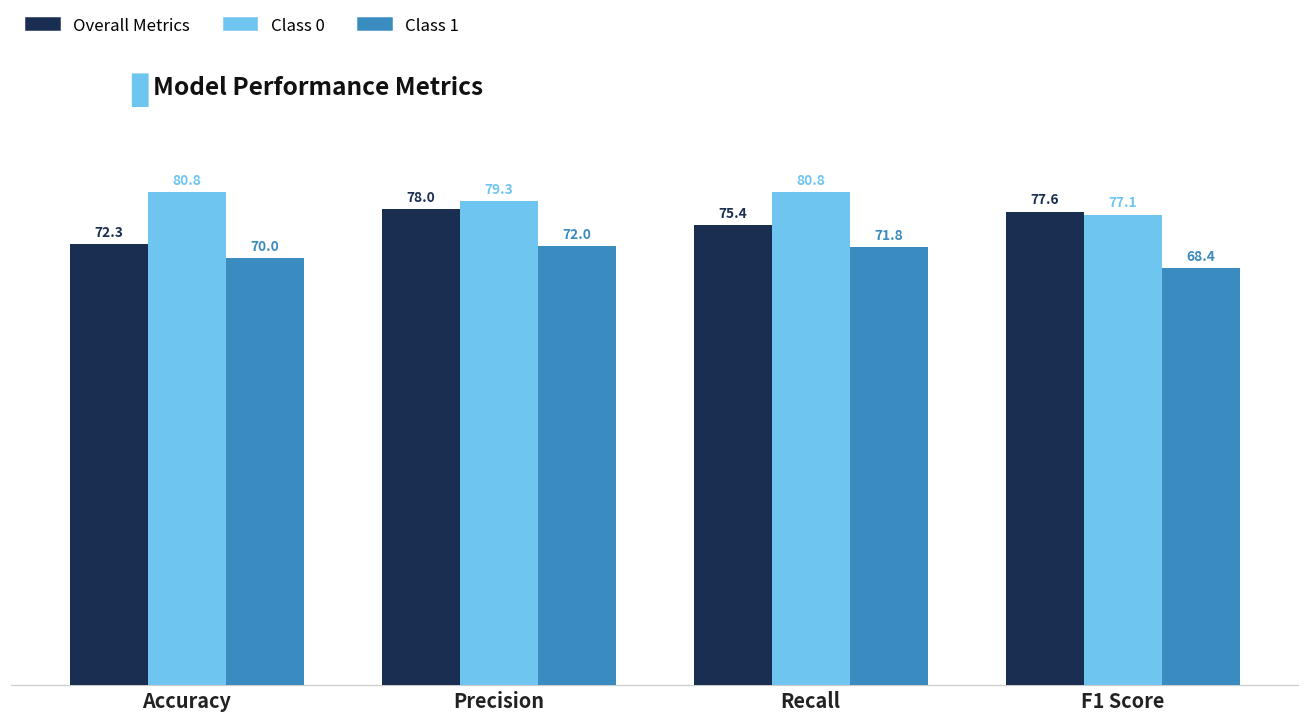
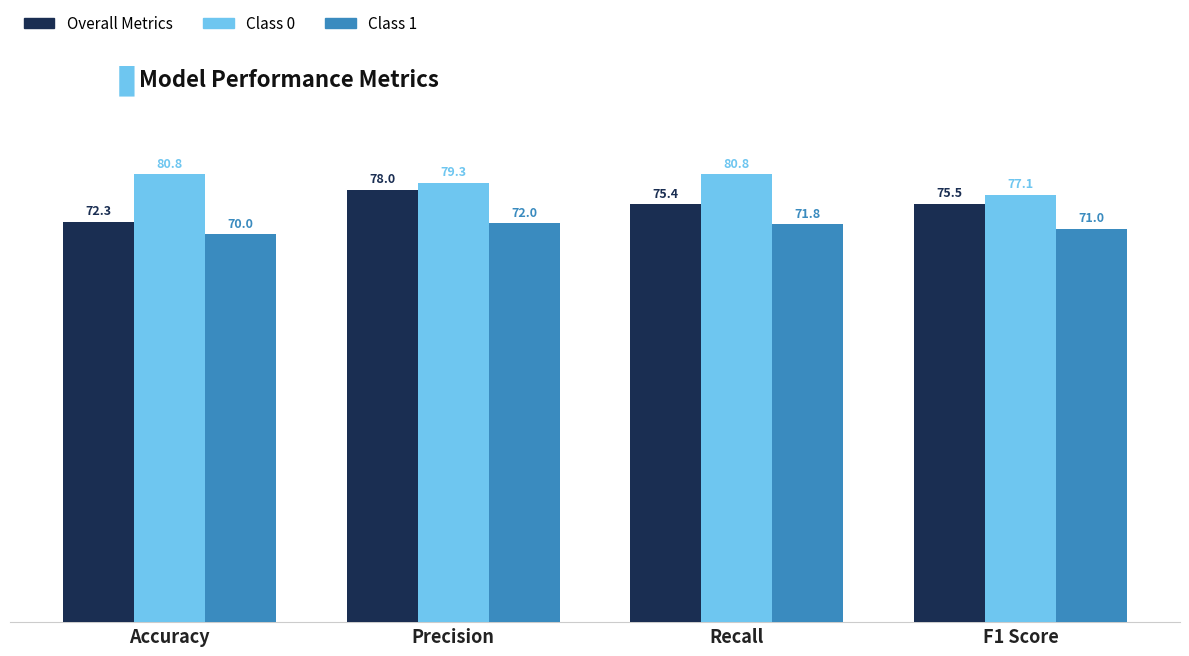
  {
    "Overall Metrics": {
      "Accuracy": 72.3,
      "Precision": 78.0,
      "Recall": 75.4,
-     "F1 Score": 77.6
+     "F1 Score": 75.5
    },
    "Class 0": {
      "Accuracy": 80.8,
      "Precision": 79.3,
      "Recall": 80.8,
      "F1 Score": 77.1
    },
    "Class 1": {
      "Accuracy": 70.0,
      "Precision": 72.0,
      "Recall": 71.8,
-     "F1 Score": 68.4
+     "F1 Score": 71.0
    }
  }
